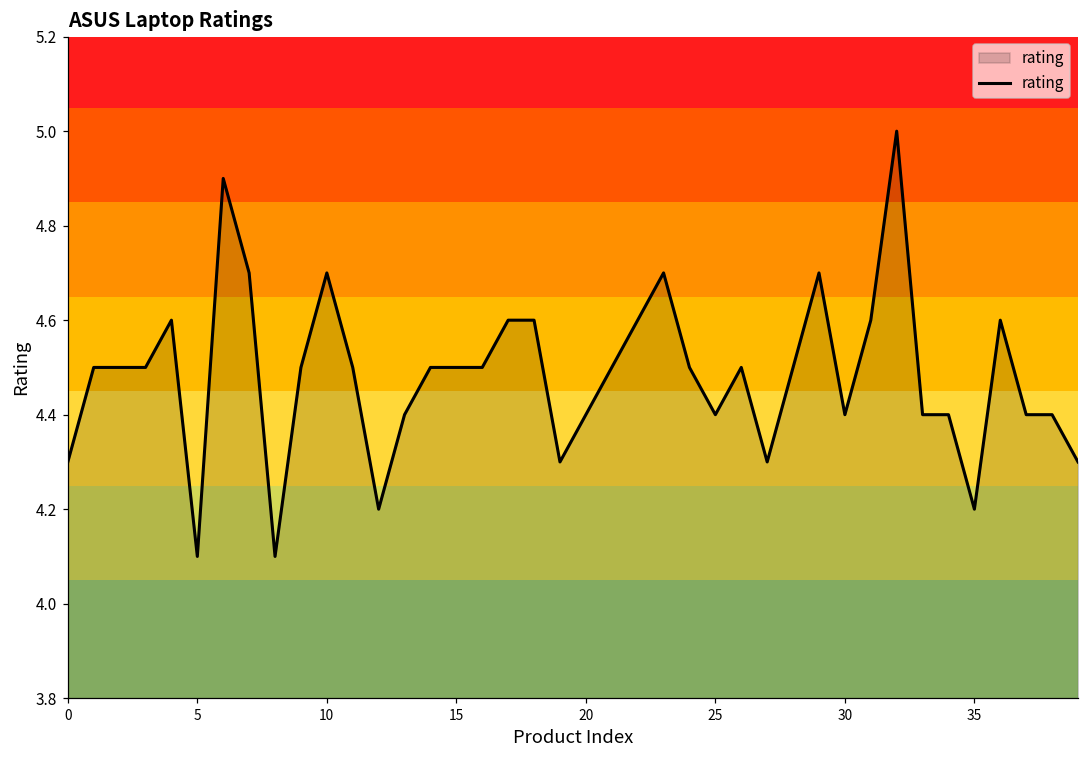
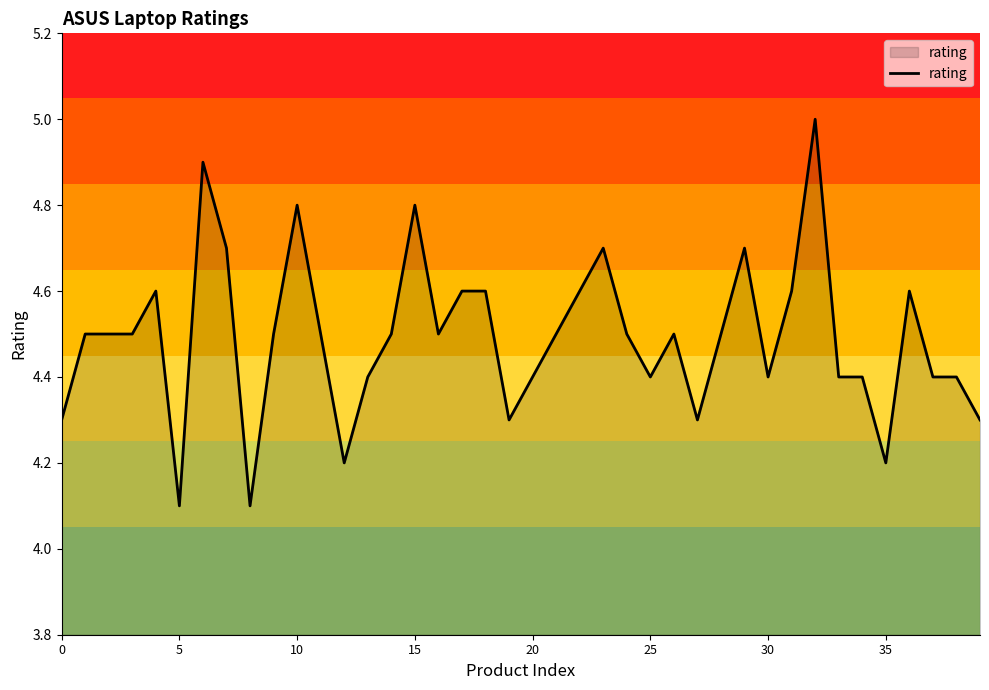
  {
    "0": 4.3,
    "5": 4.1,
-   "10": 4.7,
-   "15": 4.5,
+   "10": 4.8,
+   "15": 4.8,
    "20": 4.4,
    "25": 4.4,
    "30": 4.4,
    "35": 4.2
  }
